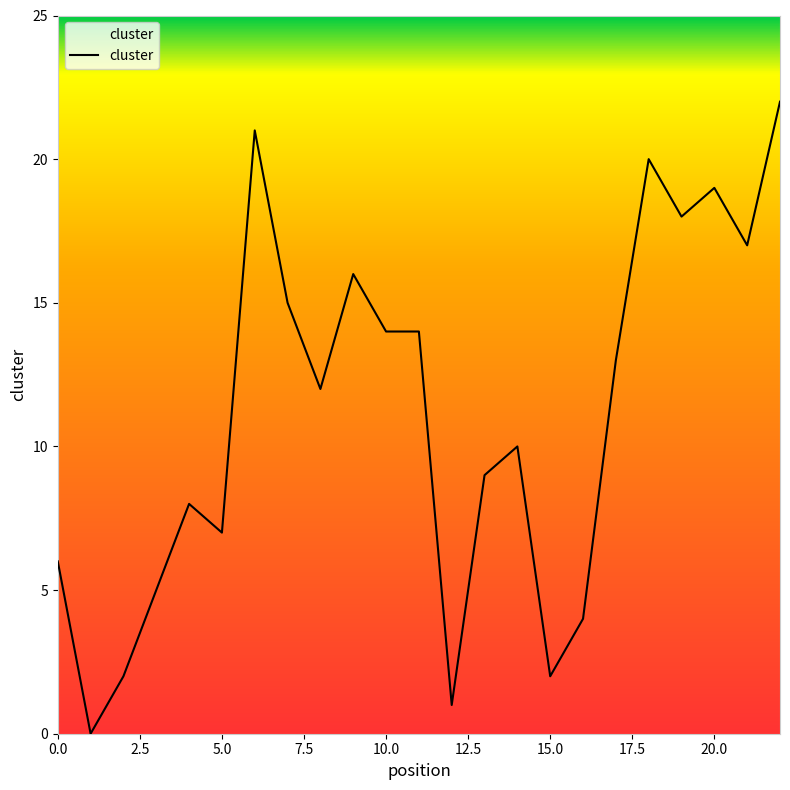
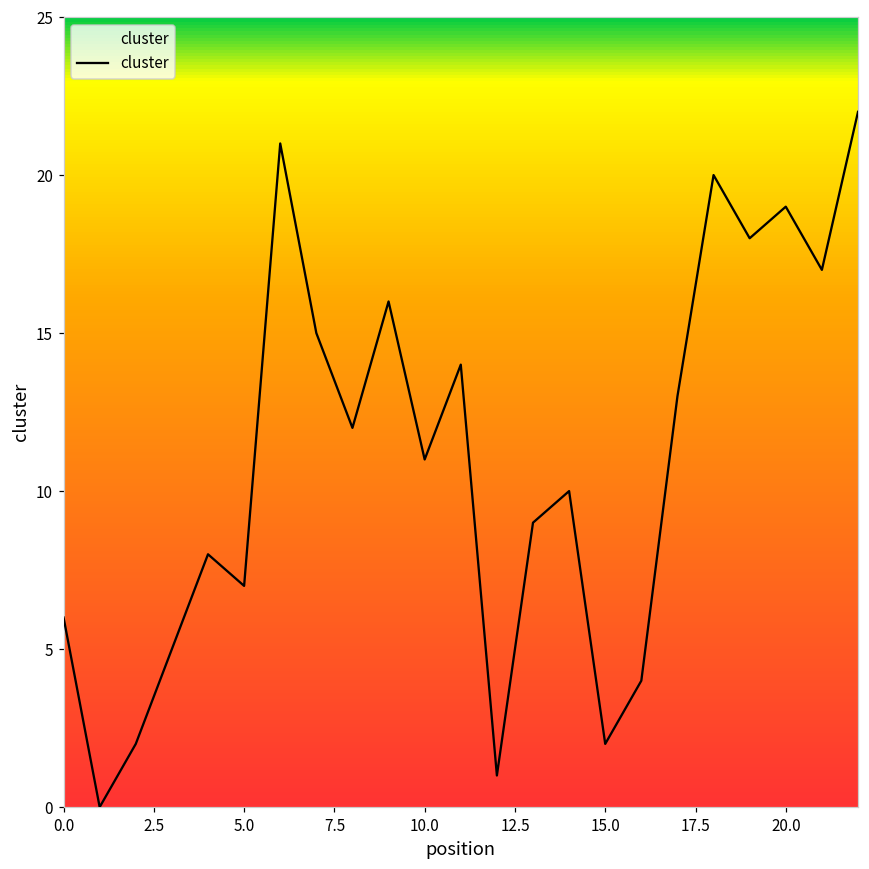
  {
    "0.0": 6,
    "5.0": 7,
-   "10.0": 14,
+   "10.0": 11,
    "15.0": 2,
    "20.0": 19
  }
